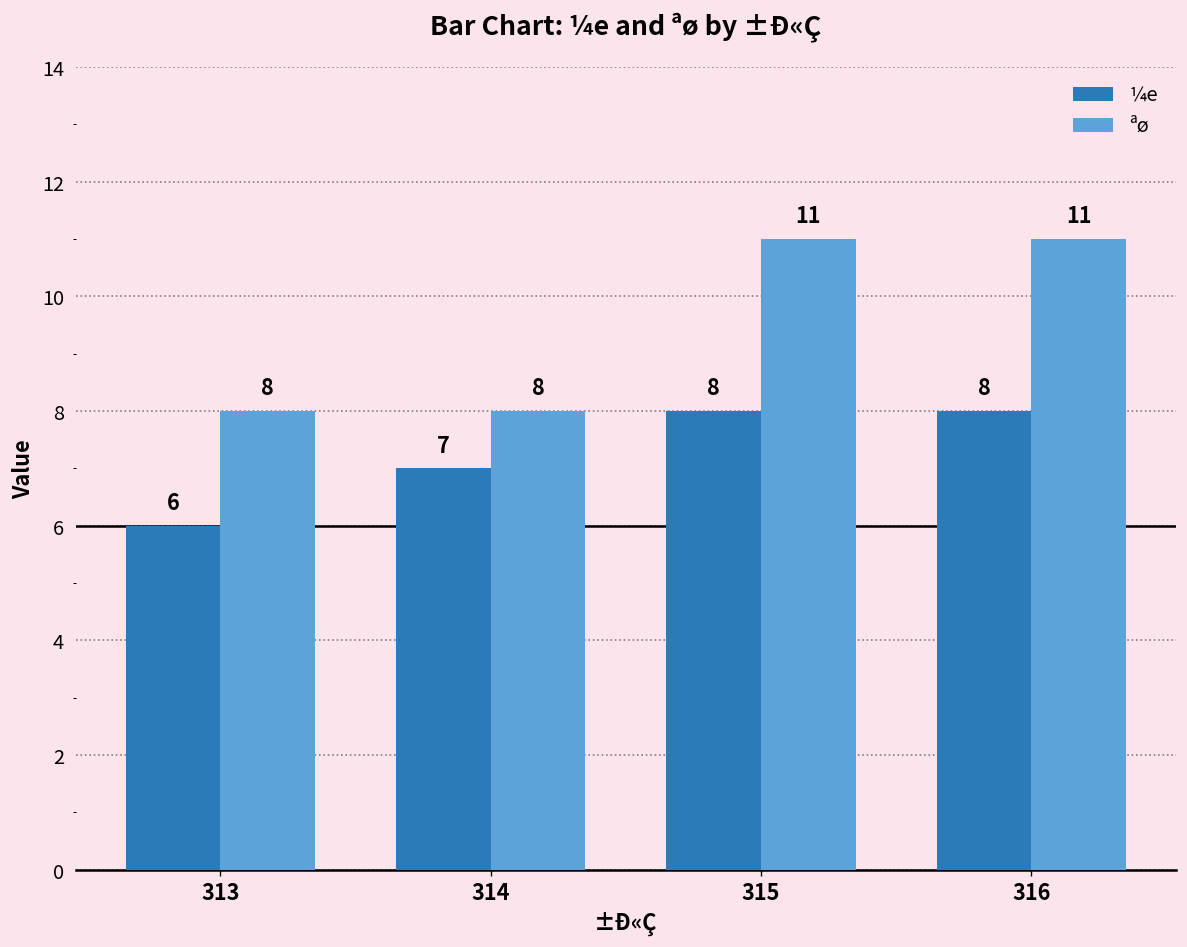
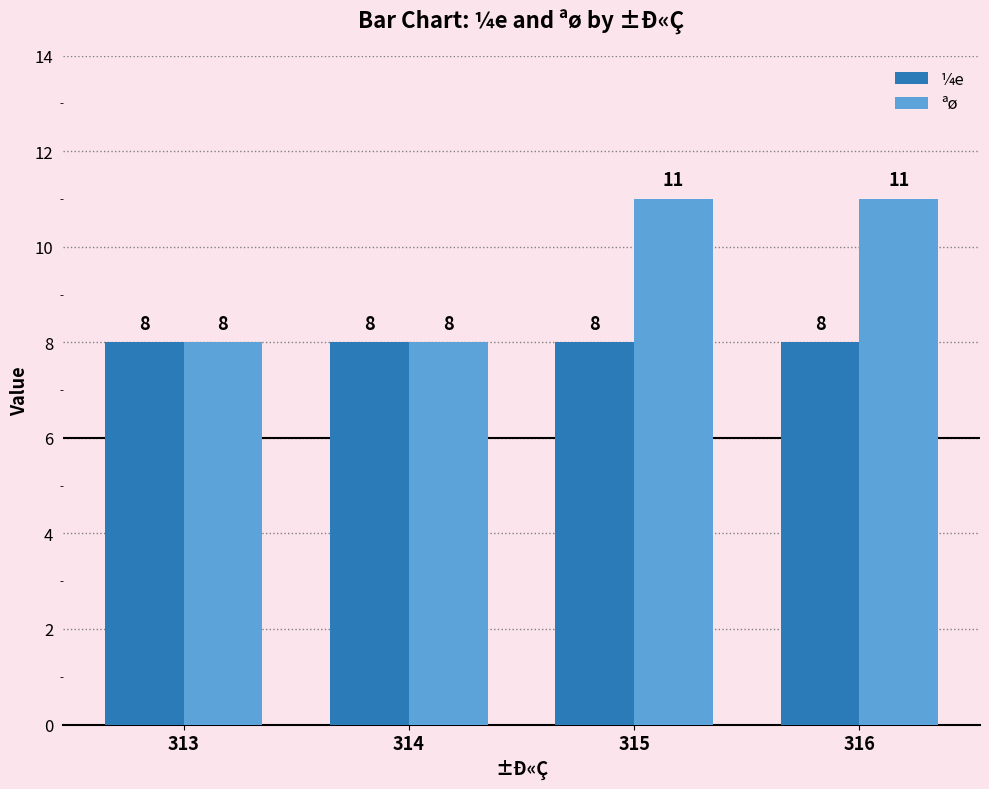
  {
    "¼e": {
-     "313": 6,
-     "314": 7,
+     "313": 8,
+     "314": 8,
      "315": 8,
      "316": 8
    },
    "ªø": {
      "313": 8,
      "314": 8,
      "315": 11,
      "316": 11
    }
  }
